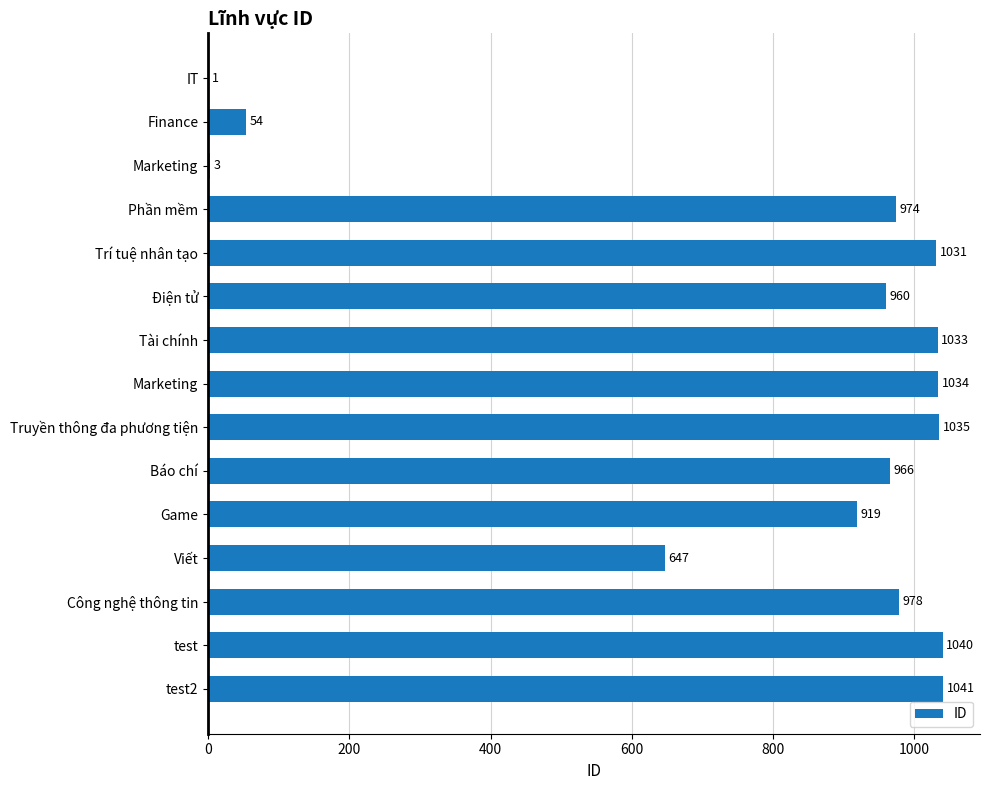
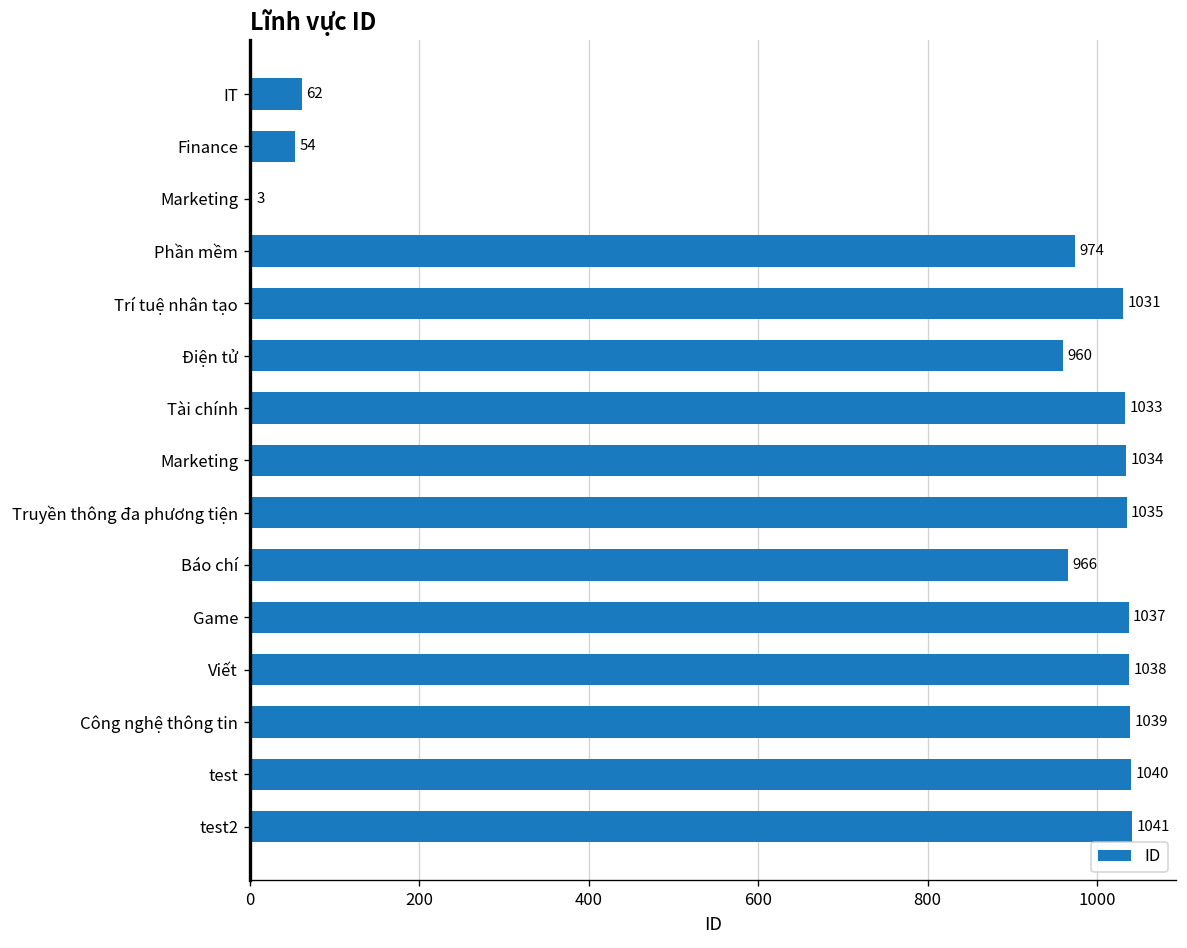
  {
-   "IT": 1,
+   "IT": 62,
    "Finance": 54,
    "Phần mềm": 974,
    "Trí tuệ nhân tạo": 1031,
    "Điện tử": 960,
    "Tài chính": 1033,
    "Truyền thông đa phương tiện": 1035,
    "Báo chí": 966,
-   "Game": 919,
-   "Viết": 647,
-   "Công nghệ thông tin": 978,
+   "Game": 1037,
+   "Viết": 1038,
+   "Công nghệ thông tin": 1039,
    "test": 1040,
    "test2": 1041
  }
